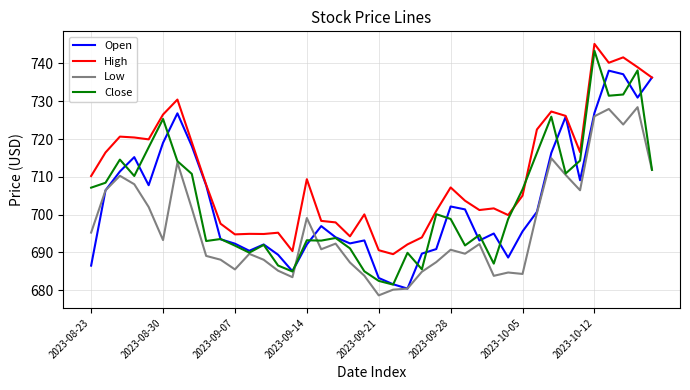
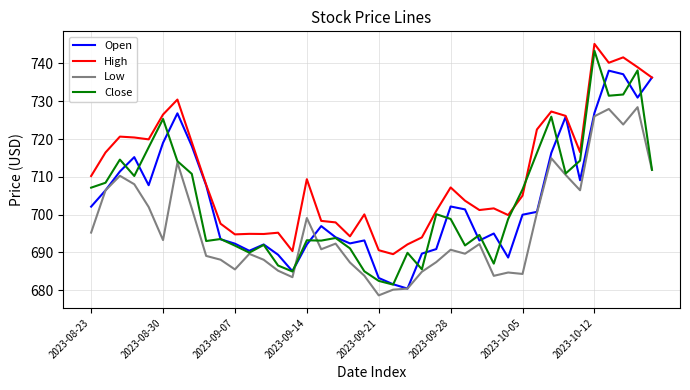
  {
    "Open": {
-     "2023-08-23": 687,
+     "2023-08-23": 702,
      "2023-08-30": 719,
      "2023-09-14": 692,
      "2023-09-21": 683,
      "2023-09-28": 702,
-     "2023-10-05": 696,
+     "2023-10-05": 700,
      "2023-10-12": 727
    },
    "High": {
      "2023-08-23": 710,
      "2023-08-30": 726,
      "2023-09-07": 695,
      "2023-09-14": 709,
      "2023-09-21": 691,
      "2023-09-28": 707,
      "2023-10-05": 705,
      "2023-10-12": 745
    },
    "Low": {
      "2023-08-23": 695,
      "2023-08-30": 693,
      "2023-09-07": 686,
      "2023-09-14": 699,
      "2023-09-21": 679,
      "2023-09-28": 691,
      "2023-10-05": 684,
      "2023-10-12": 726
    },
    "Close": {
      "2023-08-23": 707,
      "2023-08-30": 725,
      "2023-09-14": 693,
      "2023-09-21": 682,
      "2023-09-28": 699,
      "2023-10-05": 707,
      "2023-10-12": 743
    }
  }
